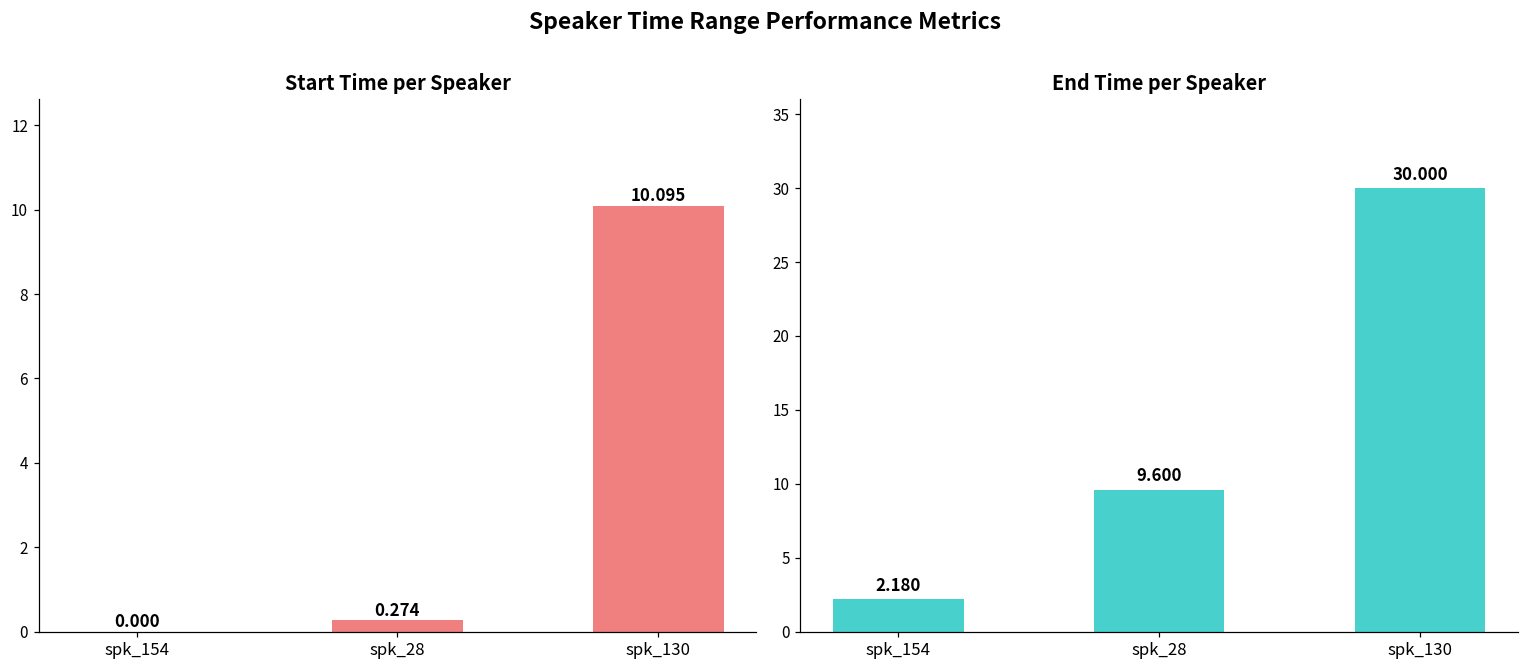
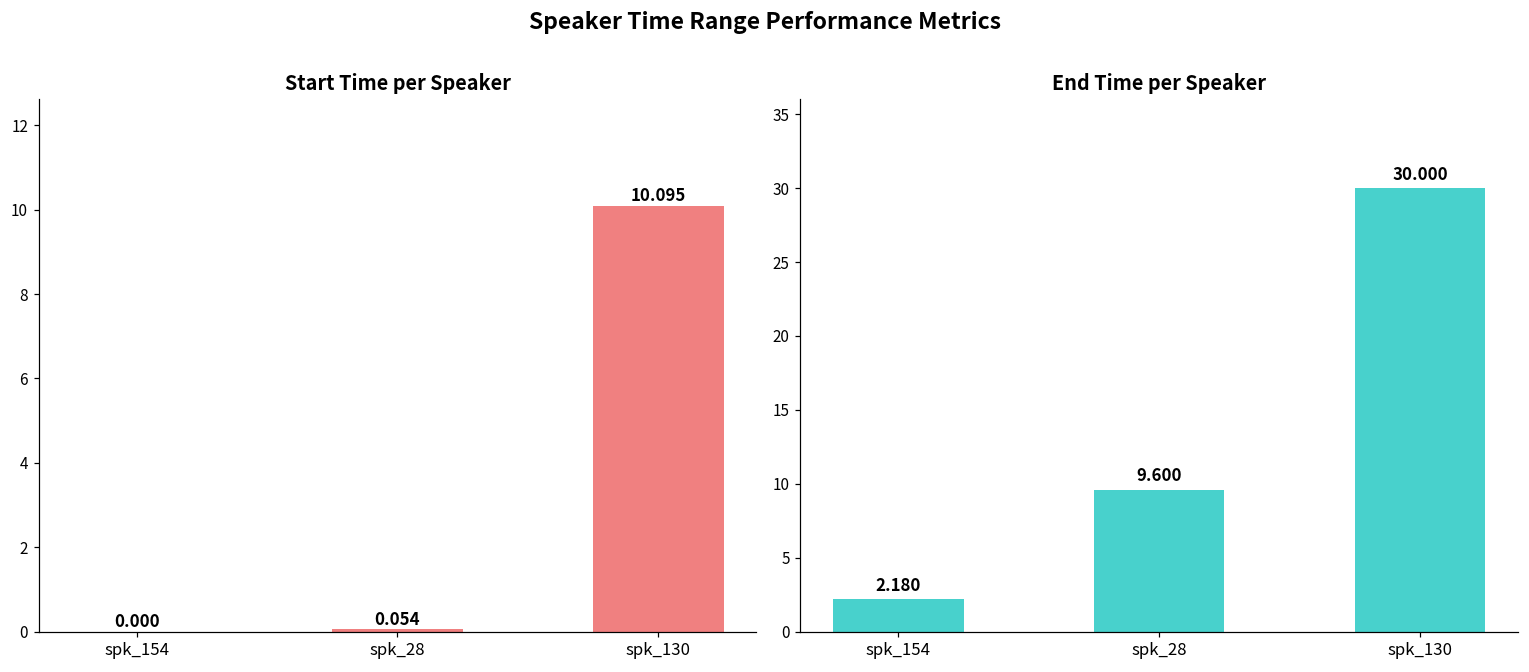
  {
    "Start Time per Speaker": {
      "spk_154": 0.000,
-     "spk_28": 0.274,
+     "spk_28": 0.054,
      "spk_130": 10.095
    },
    "End Time per Speaker": {
      "spk_154": 2.180,
      "spk_28": 9.600,
      "spk_130": 30.000
    }
  }
